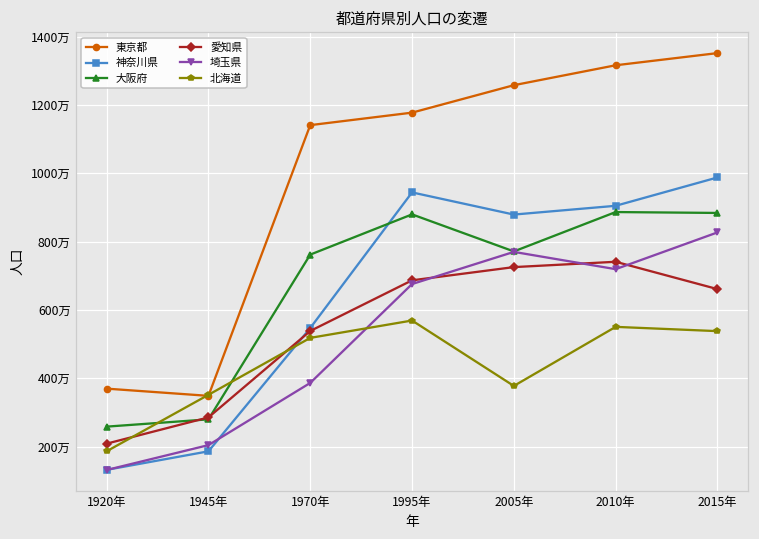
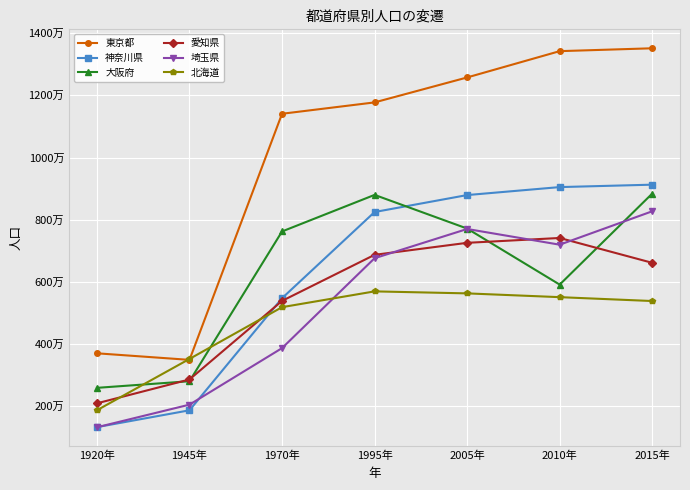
  {
    "東京都": {
      "1920年": "370万",
      "1970年": "1140万",
      "1995年": "1180万",
      "2005年": "1260万",
-     "2010年": "1320万",
+     "2010年": "1340万",
      "2015年": "1350万"
    },
    "神奈川県": {
      "1945年": "190万",
      "1970年": "550万",
-     "1995年": "940万",
+     "1995年": "820万",
      "2005年": "880万",
      "2010年": "900万",
-     "2015年": "990万"
+     "2015年": "910万"
    },
    "大阪府": {
      "1920年": "260万",
      "1970年": "760万",
      "1995年": "880万",
-     "2010年": "890万",
+     "2010年": "590万",
      "2015年": "880万"
    },
    "愛知県": {
      "1920年": "210万",
      "1970年": "540万",
      "1995年": "690万",
      "2005年": "730万",
      "2010年": "740万",
      "2015年": "660万"
    },
    "埼玉県": {
      "1945年": "200万",
      "1970年": "390万",
      "1995年": "680万",
      "2010年": "720万",
      "2015年": "830万"
    },
    "北海道": {
      "1920年": "190万",
      "1970年": "520万",
      "1995年": "570万",
-     "2005年": "380万",
+     "2005年": "560万",
      "2010年": "550万",
      "2015年": "540万"
    }
  }
